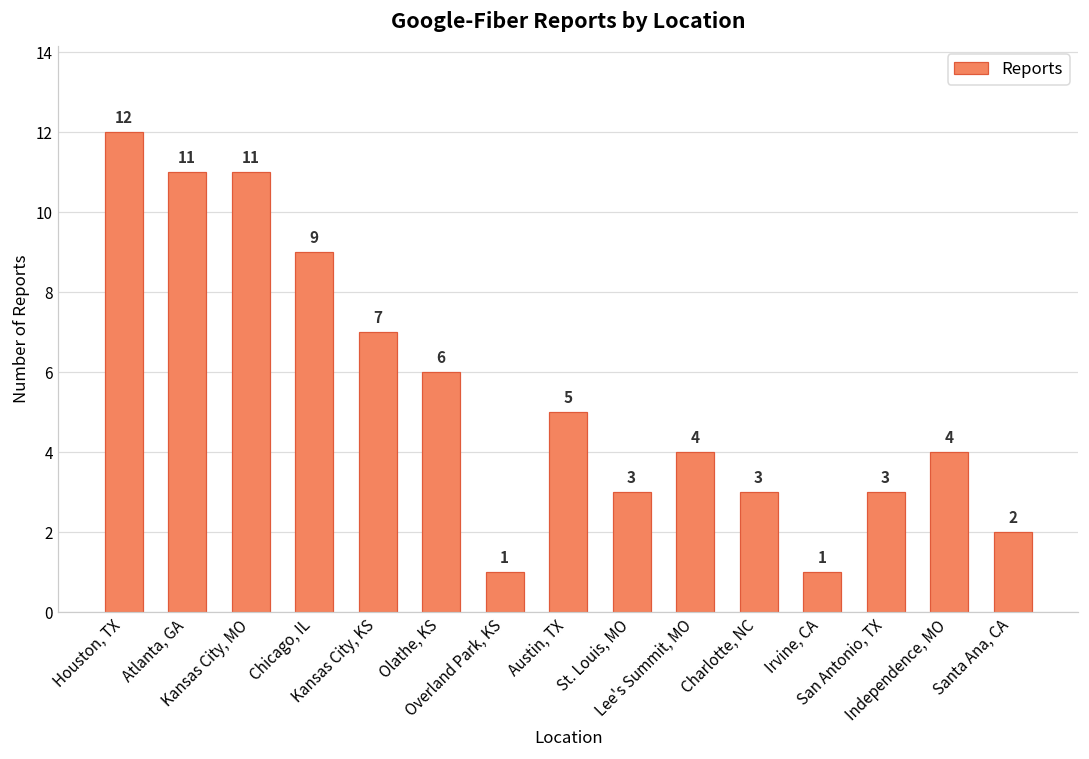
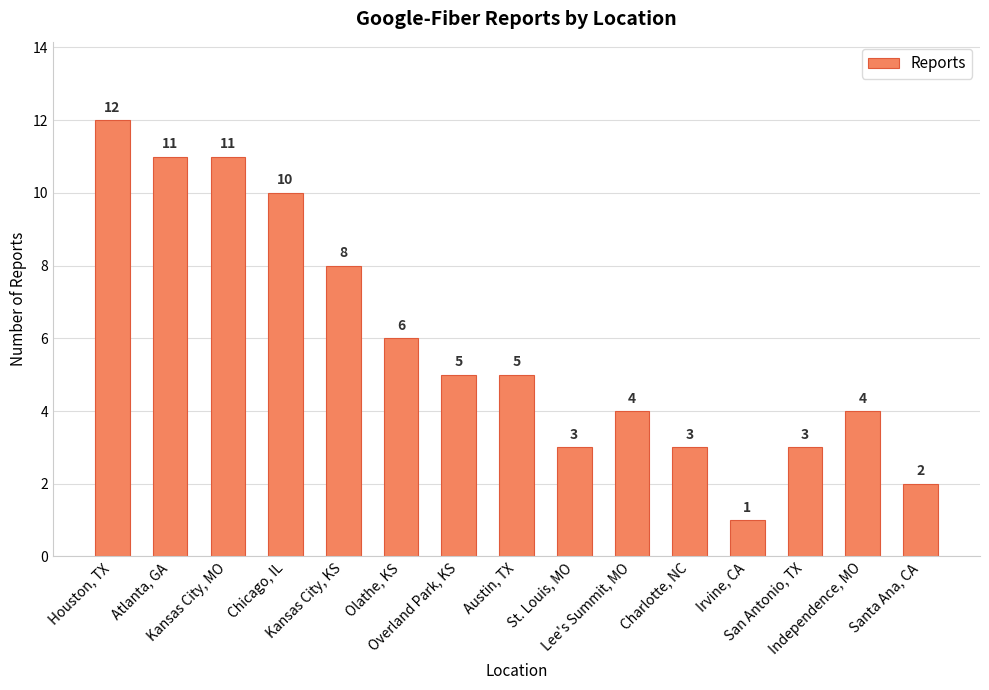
  {
    "Houston, TX": 12,
    "Atlanta, GA": 11,
    "Kansas City, MO": 11,
-   "Chicago, IL": 9,
-   "Kansas City, KS": 7,
+   "Chicago, IL": 10,
+   "Kansas City, KS": 8,
    "Olathe, KS": 6,
-   "Overland Park, KS": 1,
+   "Overland Park, KS": 5,
    "Austin, TX": 5,
    "St. Louis, MO": 3,
    "Lee's Summit, MO": 4,
    "Charlotte, NC": 3,
    "Irvine, CA": 1,
    "San Antonio, TX": 3,
    "Independence, MO": 4,
    "Santa Ana, CA": 2
  }
